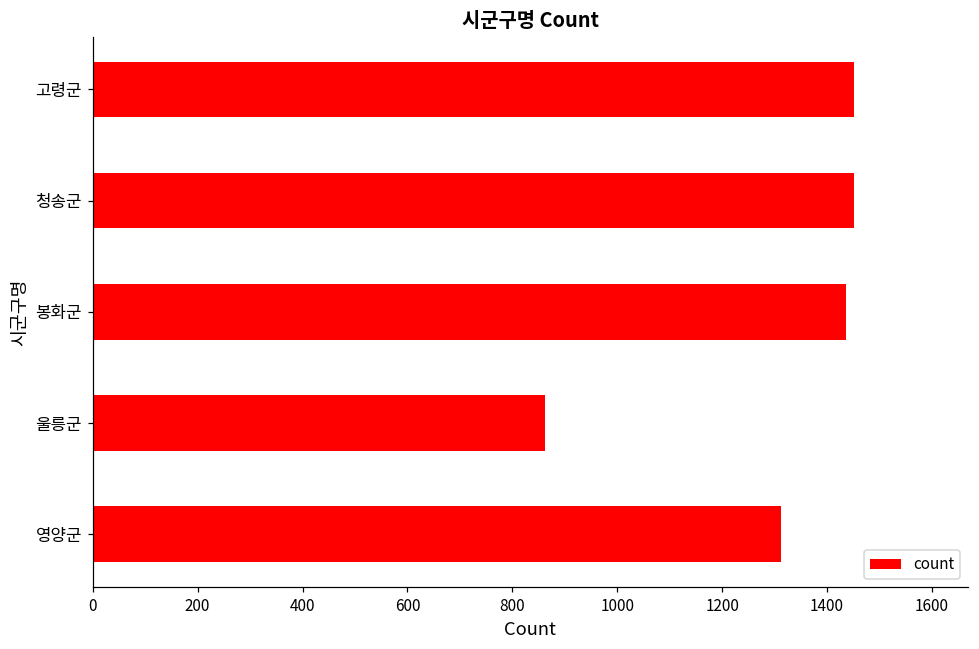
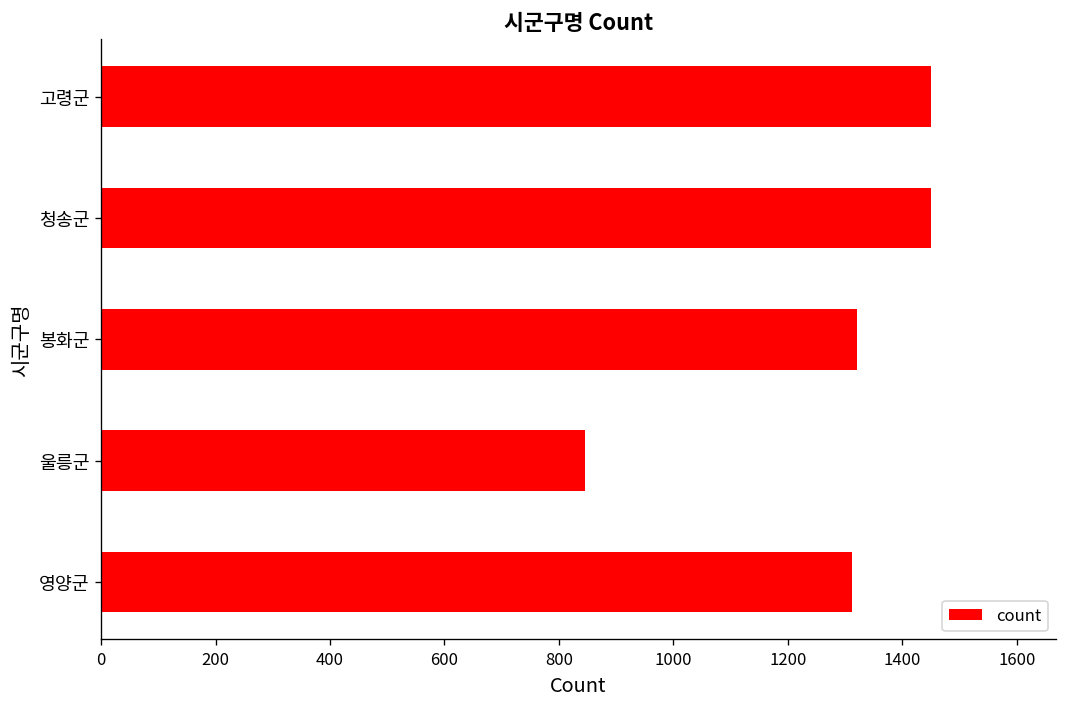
  {
    "고령군": 1450,
    "청송군": 1450,
-   "봉화군": 1440,
-   "울릉군": 860,
+   "봉화군": 1320,
+   "울릉군": 850,
    "영양군": 1310
  }
